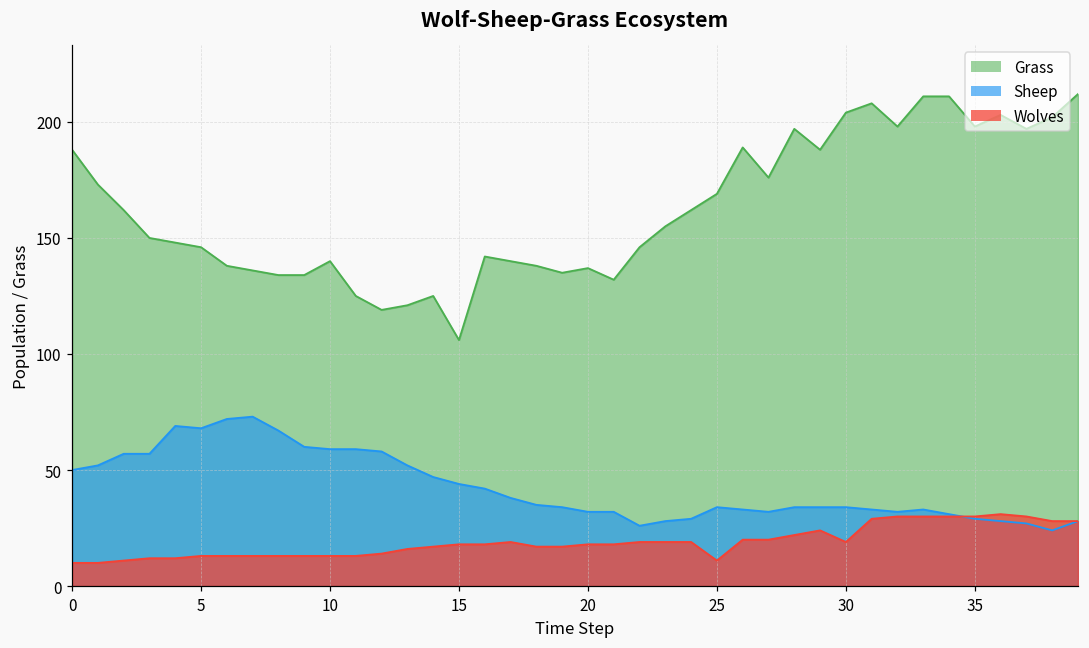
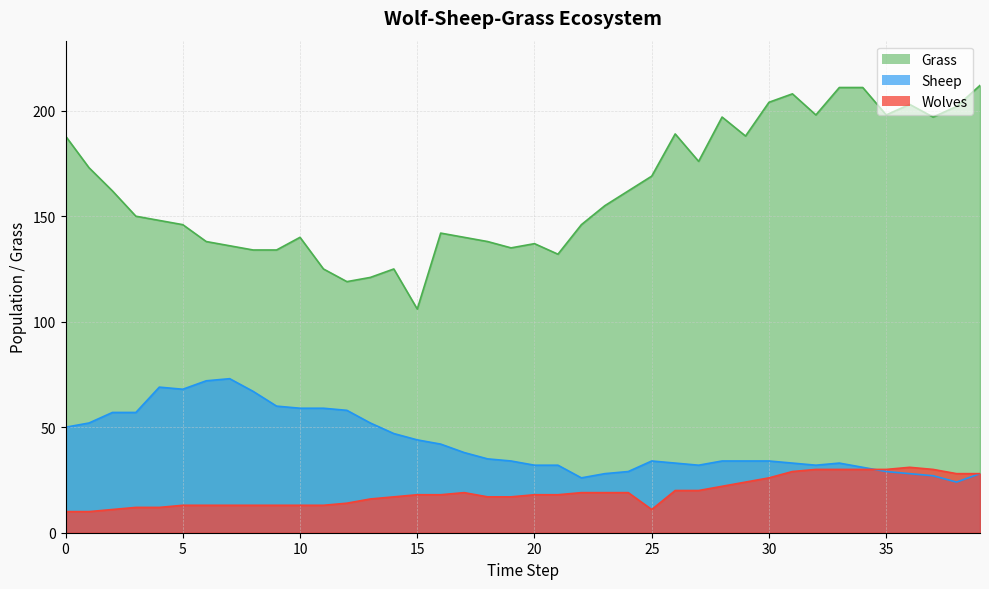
  {
    "Grass": {
      "0": 188,
      "5": 146,
      "10": 140,
      "15": 106,
      "20": 137,
      "25": 169,
      "30": 204,
      "35": 198
    },
    "Sheep": {
      "0": 50,
      "5": 68,
      "10": 59,
      "15": 44,
      "20": 32,
      "25": 34,
      "30": 34
    },
    "Wolves": {
      "0": 10,
      "5": 13,
      "10": 13,
      "15": 18,
      "20": 18,
      "25": 11,
-     "30": 19
+     "30": 26
    }
  }
